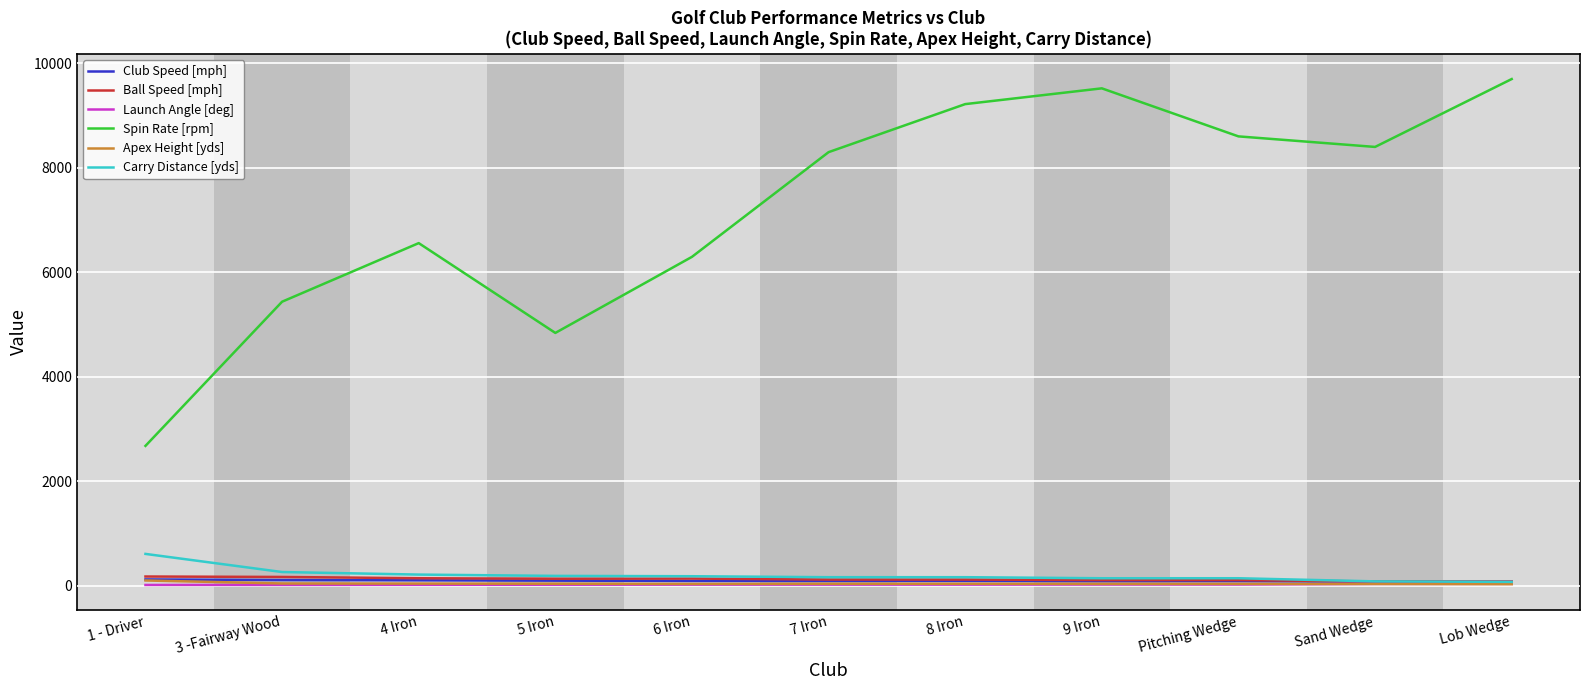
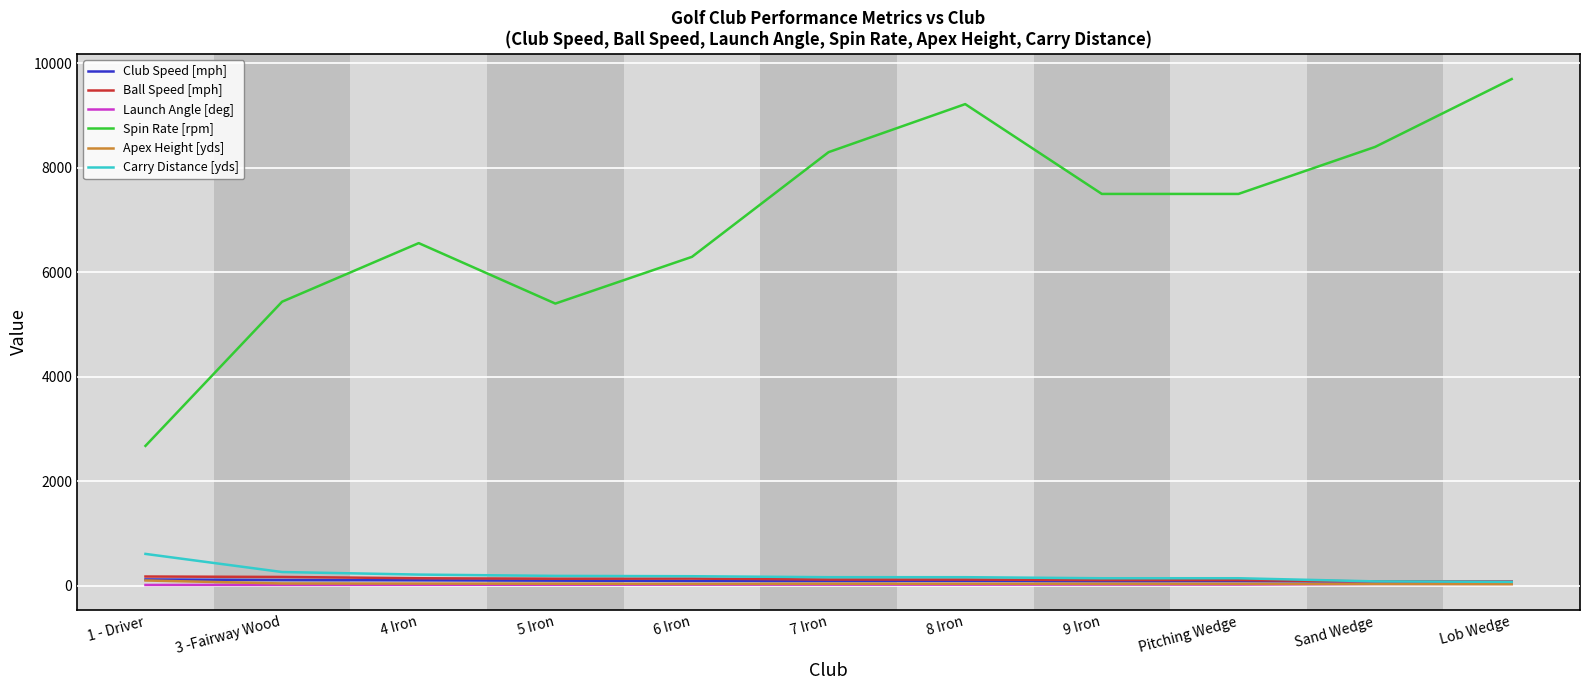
  {
    "Club Speed [mph]": {
      "3 -Fairway Wood": 100
    },
    "Ball Speed [mph]": {
      "1 - Driver": 200,
      "3 -Fairway Wood": 200
    },
    "Launch Angle [deg]": {
      "1 - Driver": 0
    },
    "Spin Rate [rpm]": {
      "1 - Driver": 2700,
      "3 -Fairway Wood": 5400,
      "4 Iron": 6600,
-     "5 Iron": 4800,
+     "5 Iron": 5400,
      "6 Iron": 6300,
      "7 Iron": 8300,
      "8 Iron": 9200,
-     "9 Iron": 9500,
-     "Pitching Wedge": 8600,
+     "9 Iron": 7500,
+     "Pitching Wedge": 7500,
      "Sand Wedge": 8400,
      "Lob Wedge": 9700
    },
    "Carry Distance [yds]": {
      "1 - Driver": 600,
      "3 -Fairway Wood": 300,
      "4 Iron": 200,
      "5 Iron": 200
    }
  }
